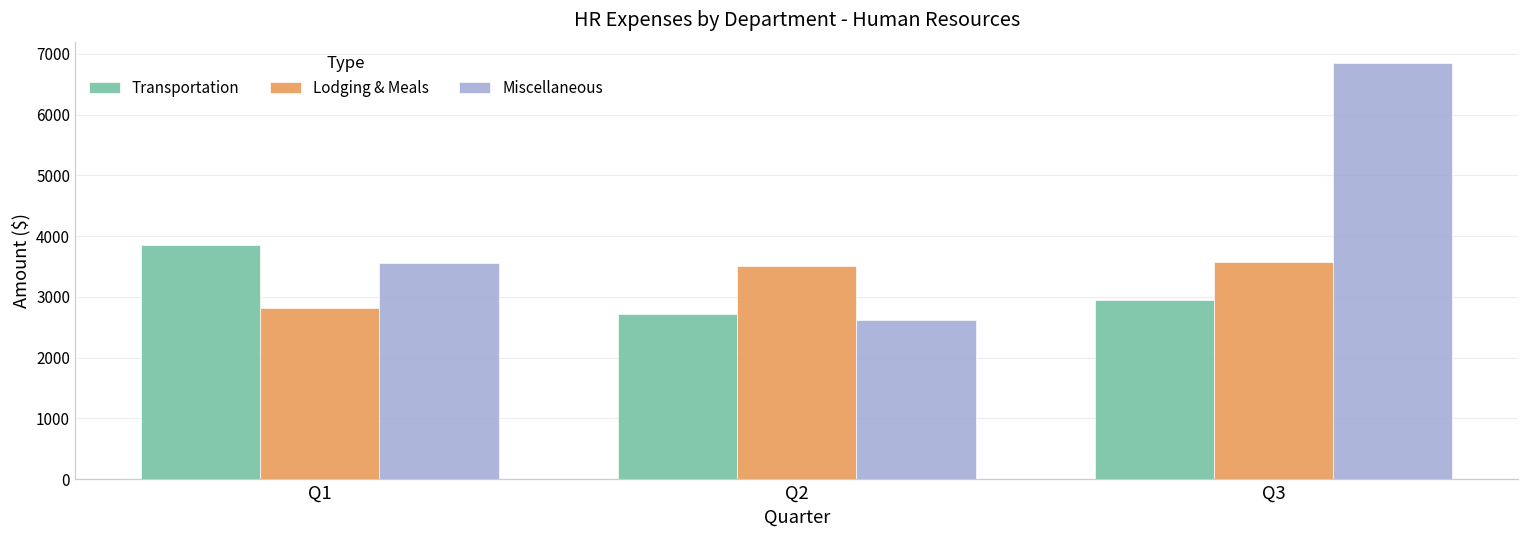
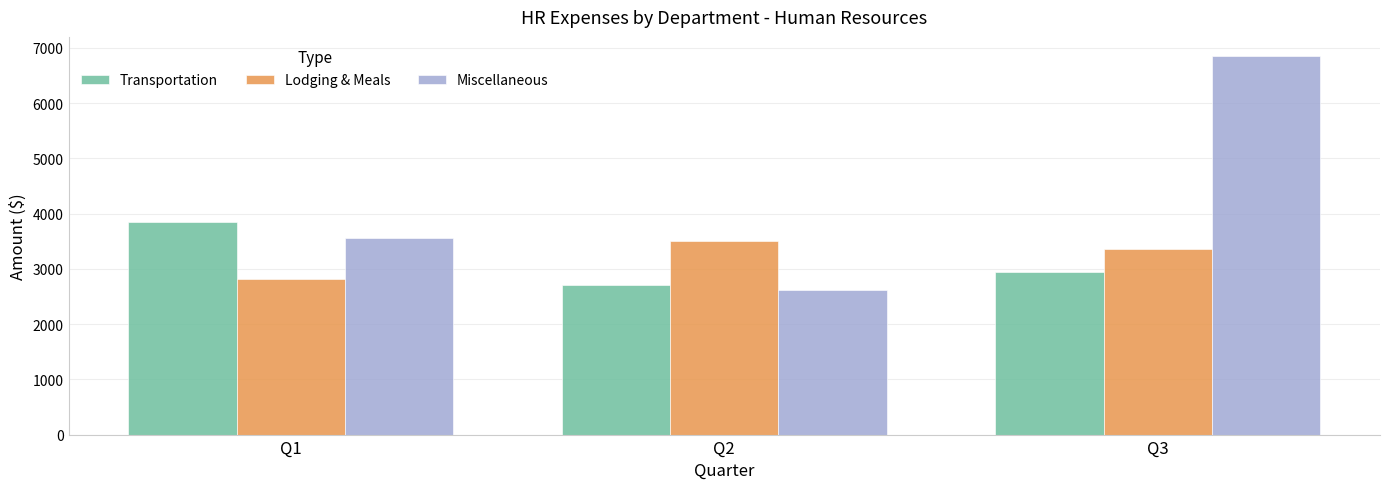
  {
    "Transportation": {
      "Q1": 3900,
      "Q2": 2700,
      "Q3": 2900
    },
    "Lodging & Meals": {
      "Q1": 2800,
      "Q2": 3500,
-     "Q3": 3600
+     "Q3": 3400
    },
    "Miscellaneous": {
      "Q1": 3600,
      "Q2": 2600,
      "Q3": 6900
    }
  }
